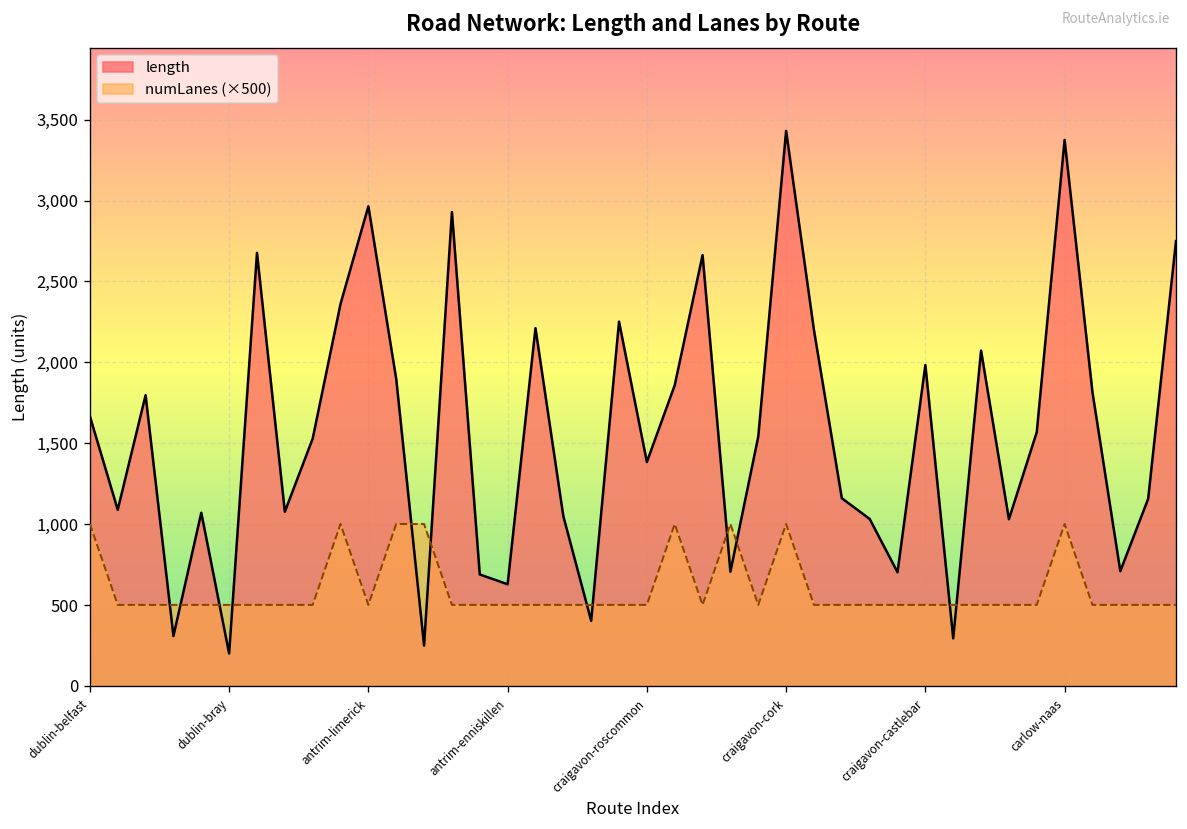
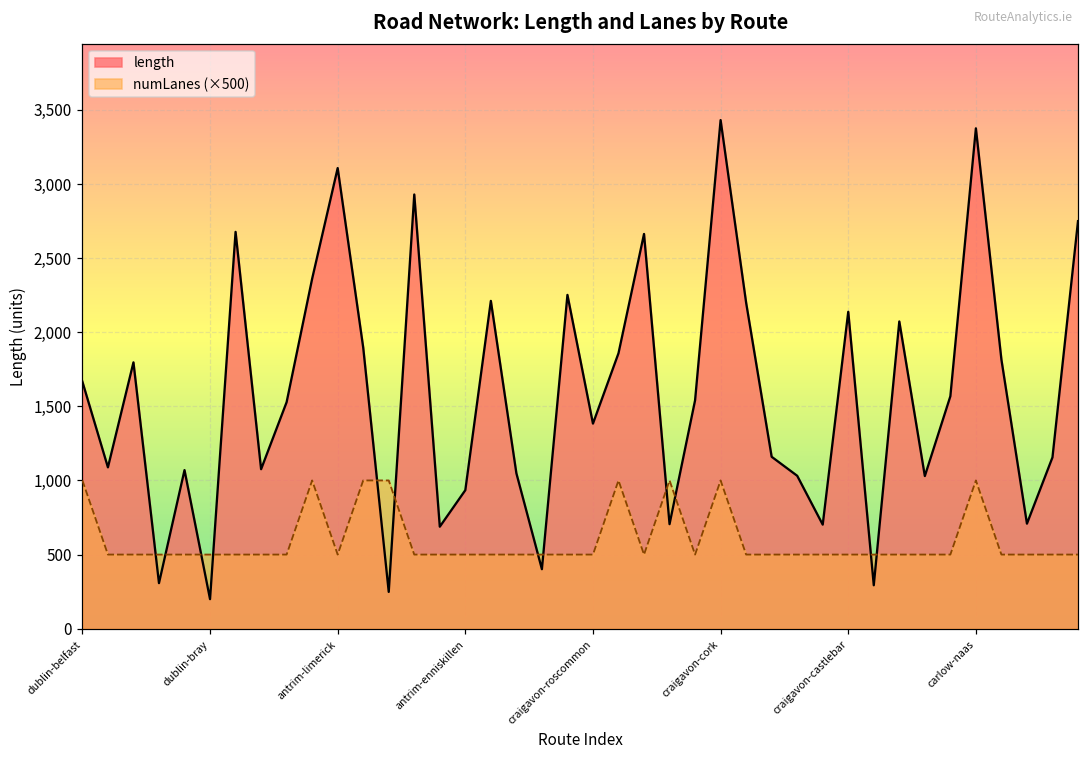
  {
    "length": {
      "dublin-belfast": "1,670",
      "dublin-bray": "200",
-     "antrim-limerick": "2,960",
-     "antrim-enniskillen": "630",
+     "antrim-limerick": "3,110",
+     "antrim-enniskillen": "930",
      "craigavon-roscommon": "1,380",
      "craigavon-cork": "3,430",
-     "craigavon-castlebar": "1,980",
+     "craigavon-castlebar": "2,140",
      "carlow-naas": "3,370"
    },
    "numLanes (×500)": {
      "dublin-belfast": "1,000",
      "dublin-bray": "500",
      "antrim-limerick": "500",
      "antrim-enniskillen": "500",
      "craigavon-roscommon": "500",
      "craigavon-cork": "1,000",
      "craigavon-castlebar": "500",
      "carlow-naas": "1,000"
    }
  }
